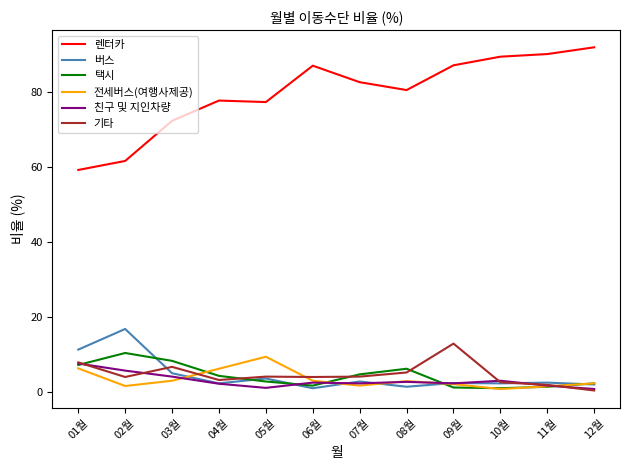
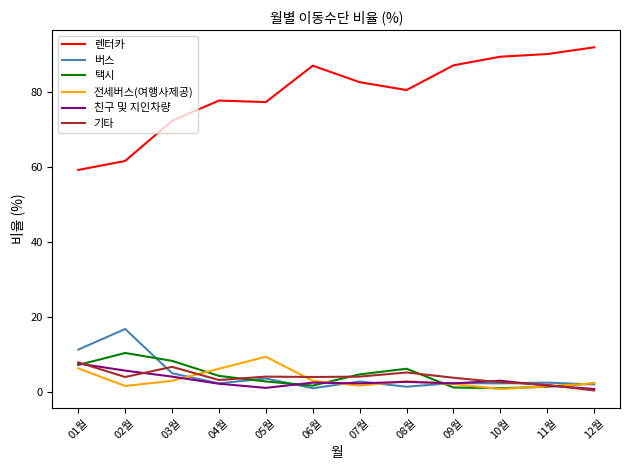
  {
    "렌터카": {
      "01월": 59,
      "02월": 62,
      "04월": 78,
      "05월": 77,
      "06월": 87,
      "07월": 83,
      "08월": 81,
      "09월": 87,
      "10월": 89,
      "11월": 90,
      "12월": 92
    },
    "버스": {
      "01월": 11,
      "02월": 17,
      "03월": 5,
      "06월": 1,
      "08월": 1
    },
    "택시": {
      "02월": 10,
      "03월": 8,
      "04월": 4,
      "05월": 3,
      "06월": 2,
      "08월": 6,
      "09월": 1
    },
    "전세버스(여행사제공)": {
      "01월": 6,
      "02월": 2,
      "03월": 3,
      "04월": 6,
      "05월": 9
    },
    "친구 및 지인차량": {
      "02월": 6,
      "03월": 4,
      "05월": 1
    },
    "기타": {
      "02월": 4,
      "03월": 7,
      "04월": 3,
      "06월": 4,
      "08월": 5,
-     "09월": 13
+     "09월": 4
    }
  }
